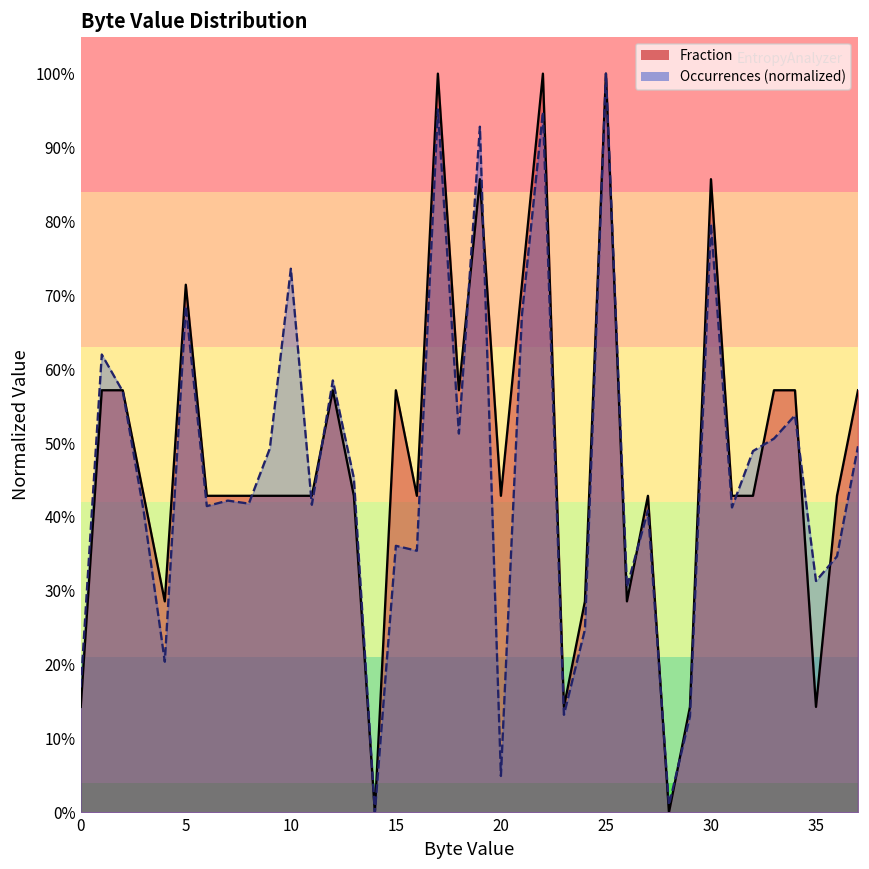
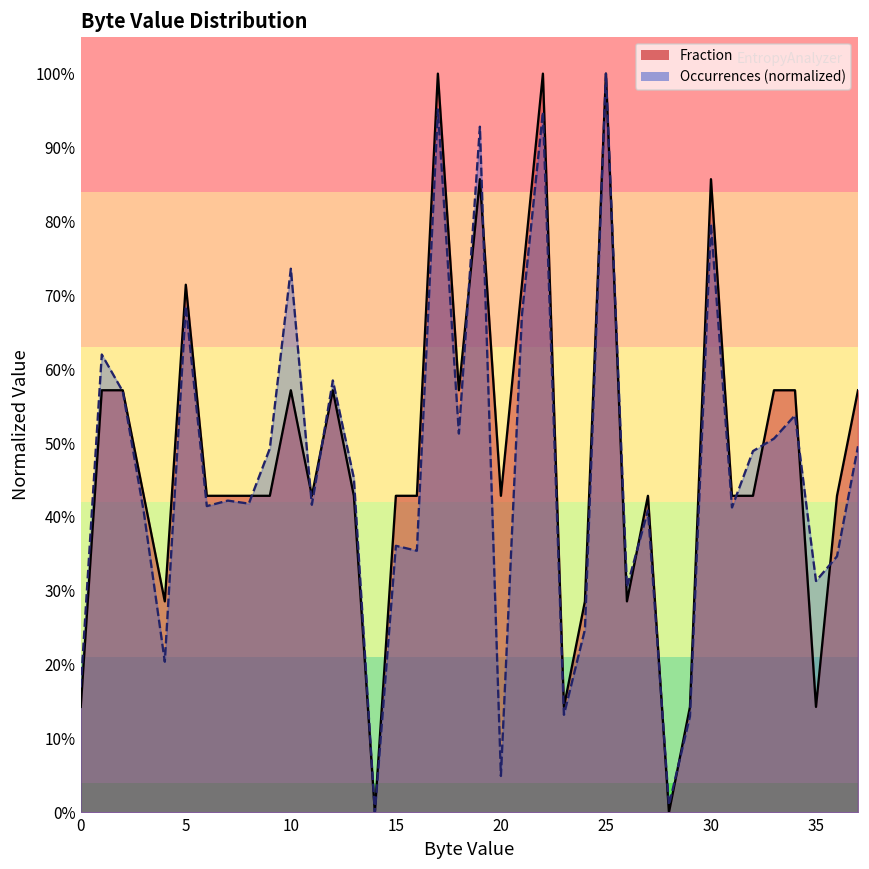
  {
    "Fraction": {
      "0": "14%",
      "5": "71%",
-     "10": "43%",
-     "15": "57%",
+     "10": "57%",
+     "15": "43%",
      "20": "43%",
      "30": "86%",
      "35": "14%"
    },
    "Occurrences (normalized)": {
      "0": "17%",
      "5": "69%",
      "10": "74%",
      "15": "36%",
      "20": "5%",
      "30": "80%",
      "35": "31%"
    }
  }
